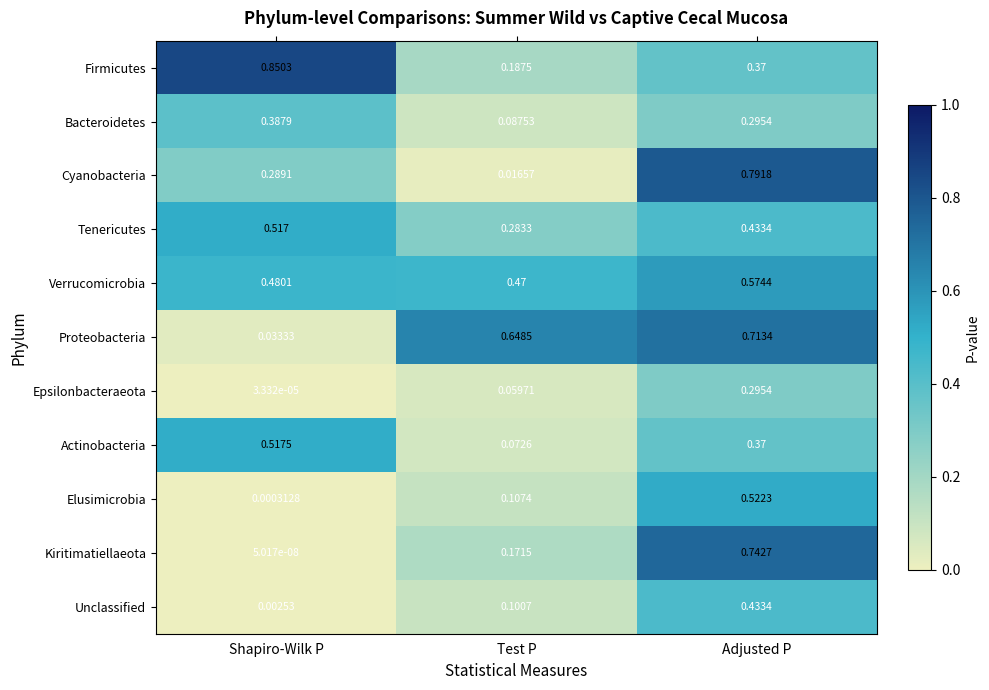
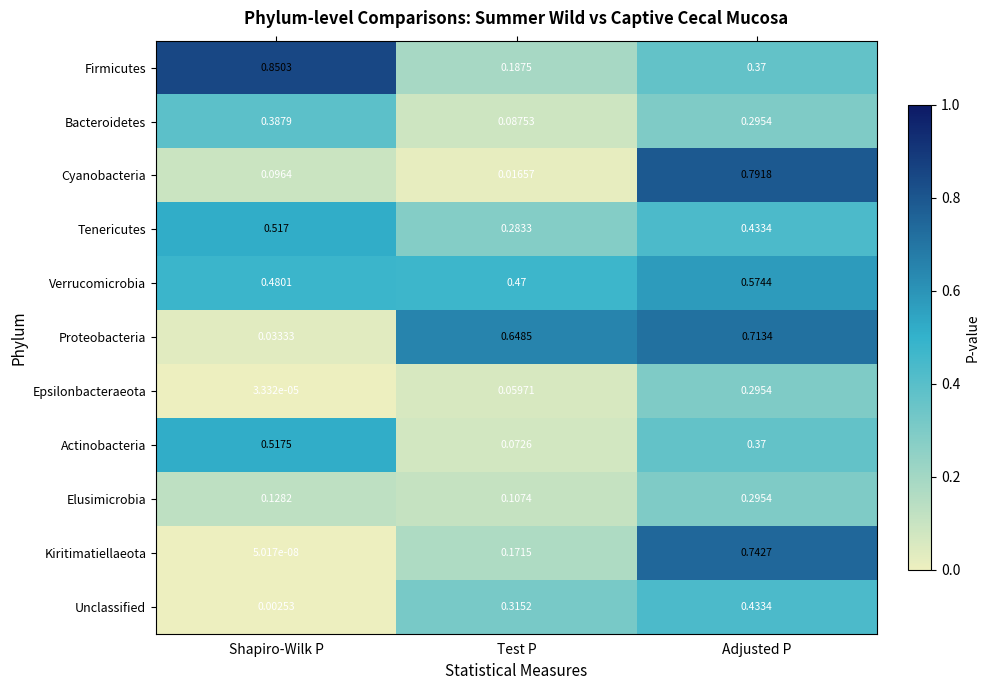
  {
    "Firmicutes": {
      "Shapiro-Wilk P": "0.8503",
      "Test P": "0.1875",
      "Adjusted P": "0.37"
    },
    "Bacteroidetes": {
      "Shapiro-Wilk P": "0.3879",
      "Test P": "0.08753",
      "Adjusted P": "0.2954"
    },
    "Cyanobacteria": {
-     "Shapiro-Wilk P": "0.2891",
+     "Shapiro-Wilk P": "0.0964",
      "Test P": "0.01657",
      "Adjusted P": "0.7918"
    },
    "Tenericutes": {
      "Shapiro-Wilk P": "0.517",
      "Test P": "0.2833",
      "Adjusted P": "0.4334"
    },
    "Verrucomicrobia": {
      "Shapiro-Wilk P": "0.4801",
      "Test P": "0.47",
      "Adjusted P": "0.5744"
    },
    "Proteobacteria": {
      "Shapiro-Wilk P": "0.03333",
      "Test P": "0.6485",
      "Adjusted P": "0.7134"
    },
    "Epsilonbacteraeota": {
      "Shapiro-Wilk P": "3.332e-05",
      "Test P": "0.05971",
      "Adjusted P": "0.2954"
    },
    "Actinobacteria": {
      "Shapiro-Wilk P": "0.5175",
      "Test P": "0.0726",
      "Adjusted P": "0.37"
    },
    "Elusimicrobia": {
-     "Shapiro-Wilk P": "0.0003128",
+     "Shapiro-Wilk P": "0.1282",
      "Test P": "0.1074",
-     "Adjusted P": "0.5223"
+     "Adjusted P": "0.2954"
    },
    "Kiritimatiellaeota": {
      "Shapiro-Wilk P": "5.017e-08",
      "Test P": "0.1715",
      "Adjusted P": "0.7427"
    },
    "Unclassified": {
      "Shapiro-Wilk P": "0.00253",
-     "Test P": "0.1007",
+     "Test P": "0.3152",
      "Adjusted P": "0.4334"
    }
  }
